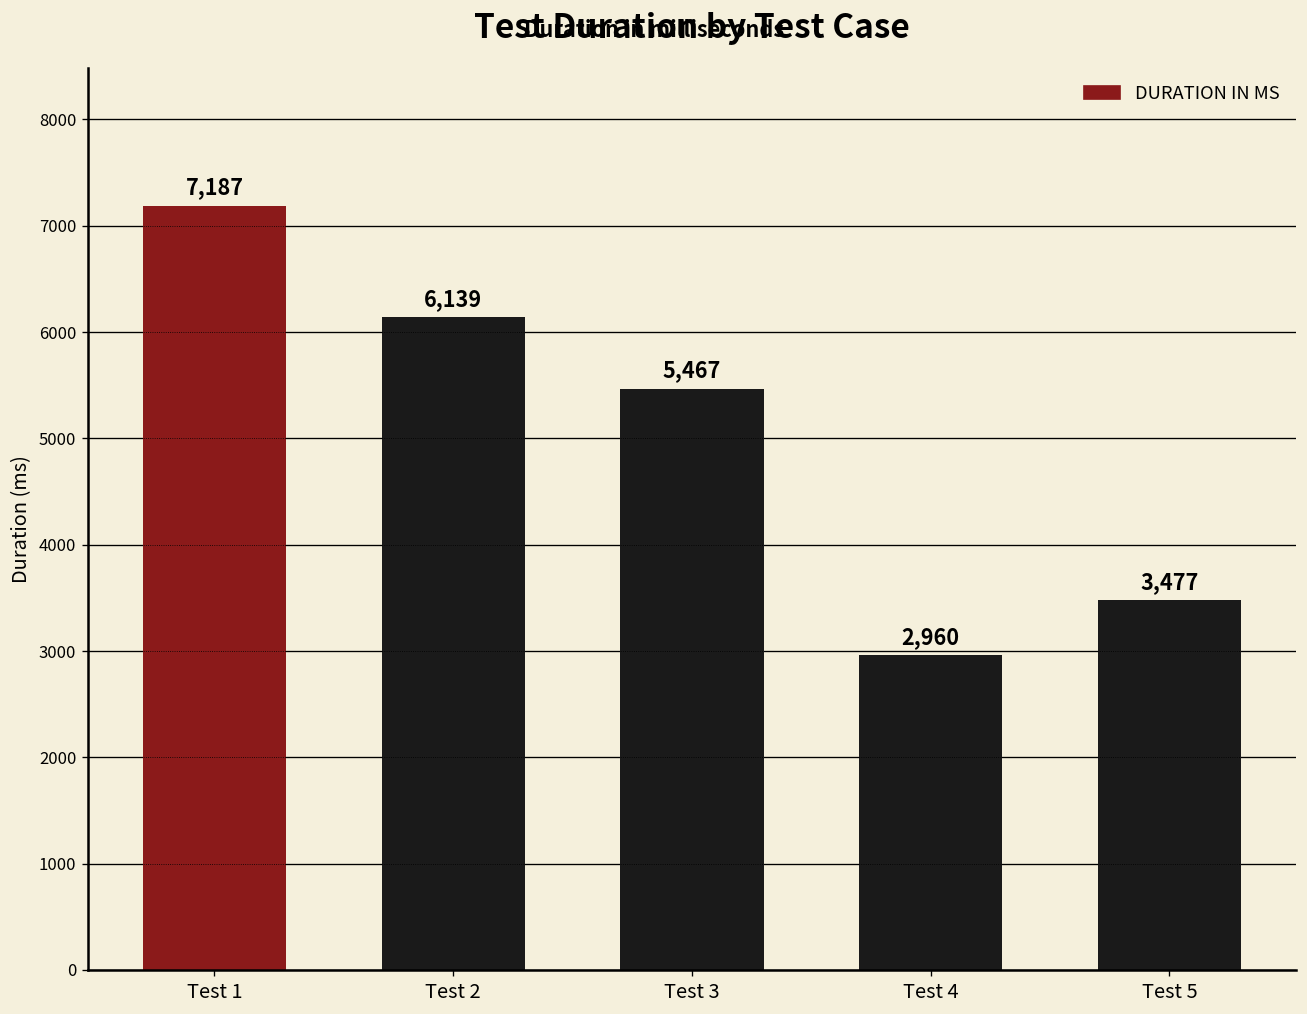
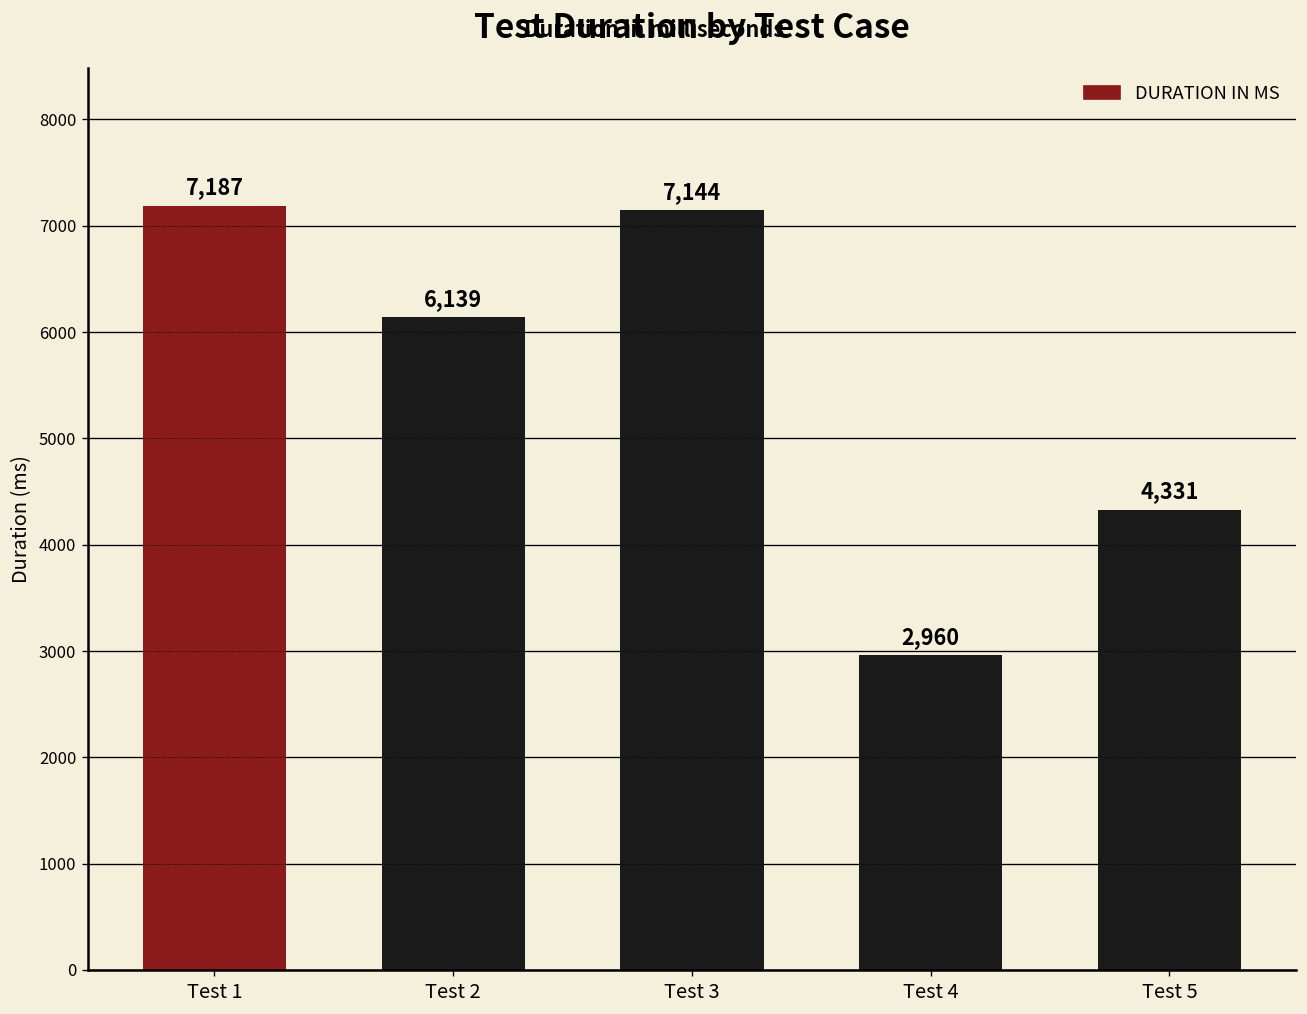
  {
    "Test 1": "7,187",
    "Test 2": "6,139",
-   "Test 3": "5,467",
+   "Test 3": "7,144",
    "Test 4": "2,960",
-   "Test 5": "3,477"
+   "Test 5": "4,331"
  }
